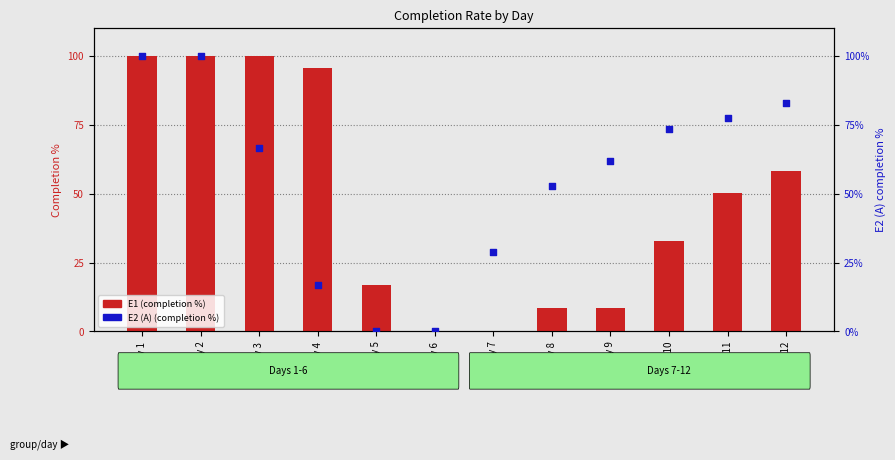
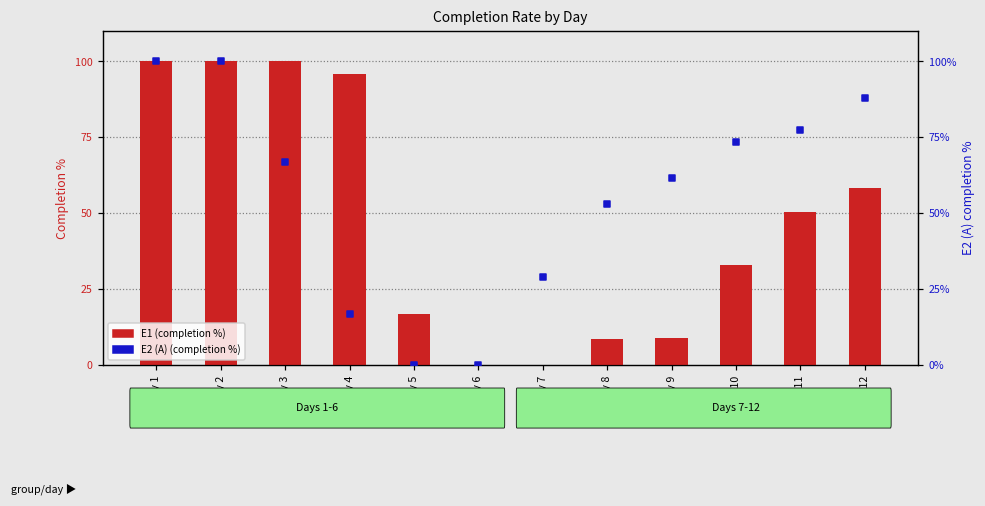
  {
    "E1 (completion %)": {
      "Day 1": "100",
      "Day 2": "100",
      "Day 3": "100",
      "Day 4": "96",
      "Day 5": "17",
      "Day 6": "0",
      "Day 7": "0",
      "Day 8": "8",
      "Day 9": "9",
      "Day 10": "33",
      "Day 11": "50",
      "Day 12": "58"
    },
    "E2 (A) (completion %)": {
-     "Day 12": "83%"
+     "Day 12": "88%"
    }
  }
